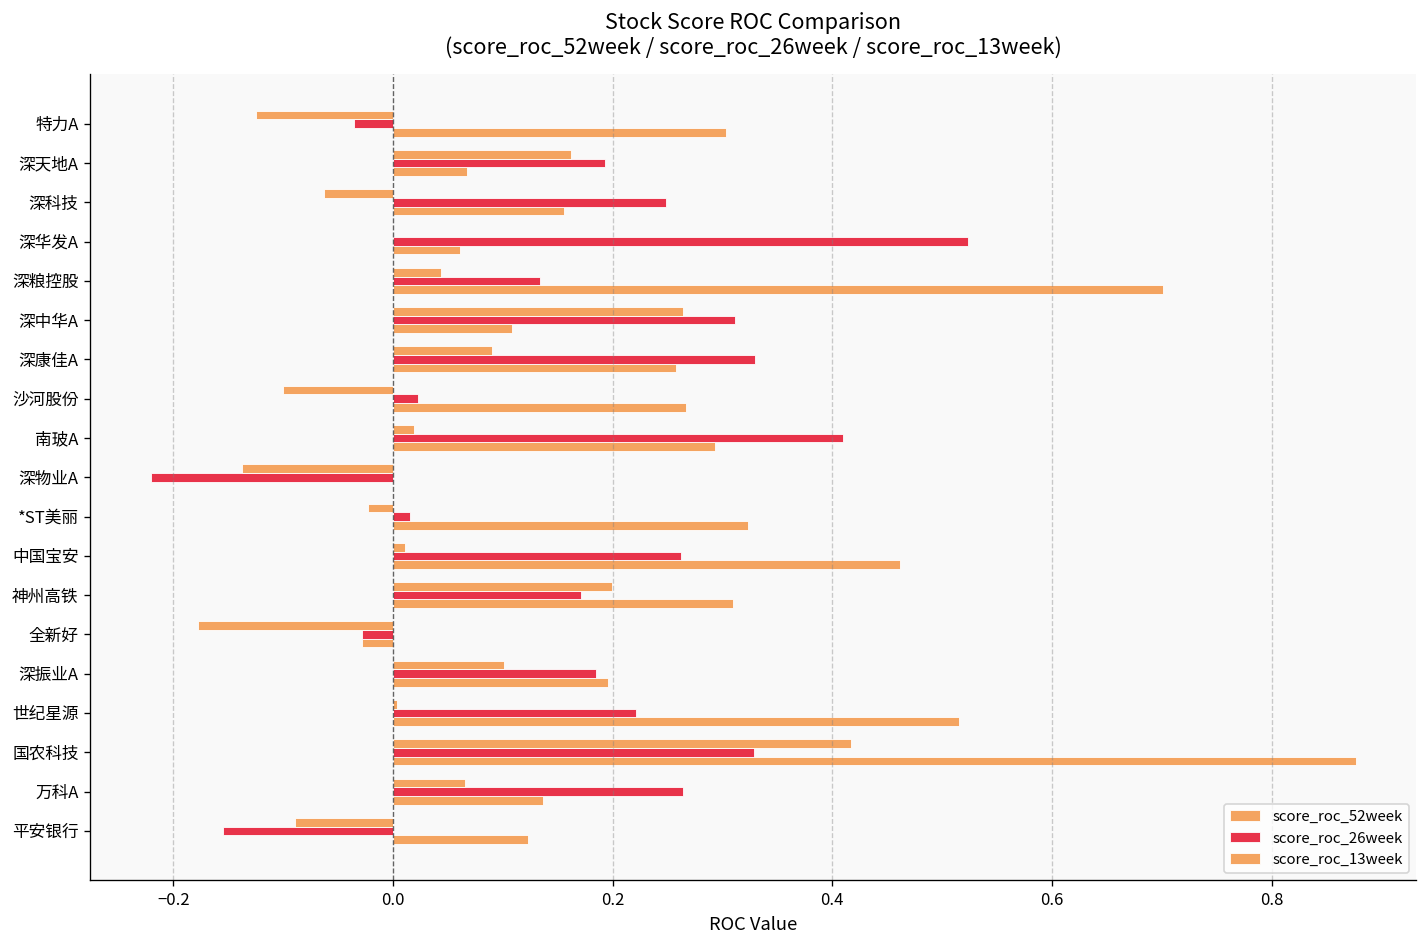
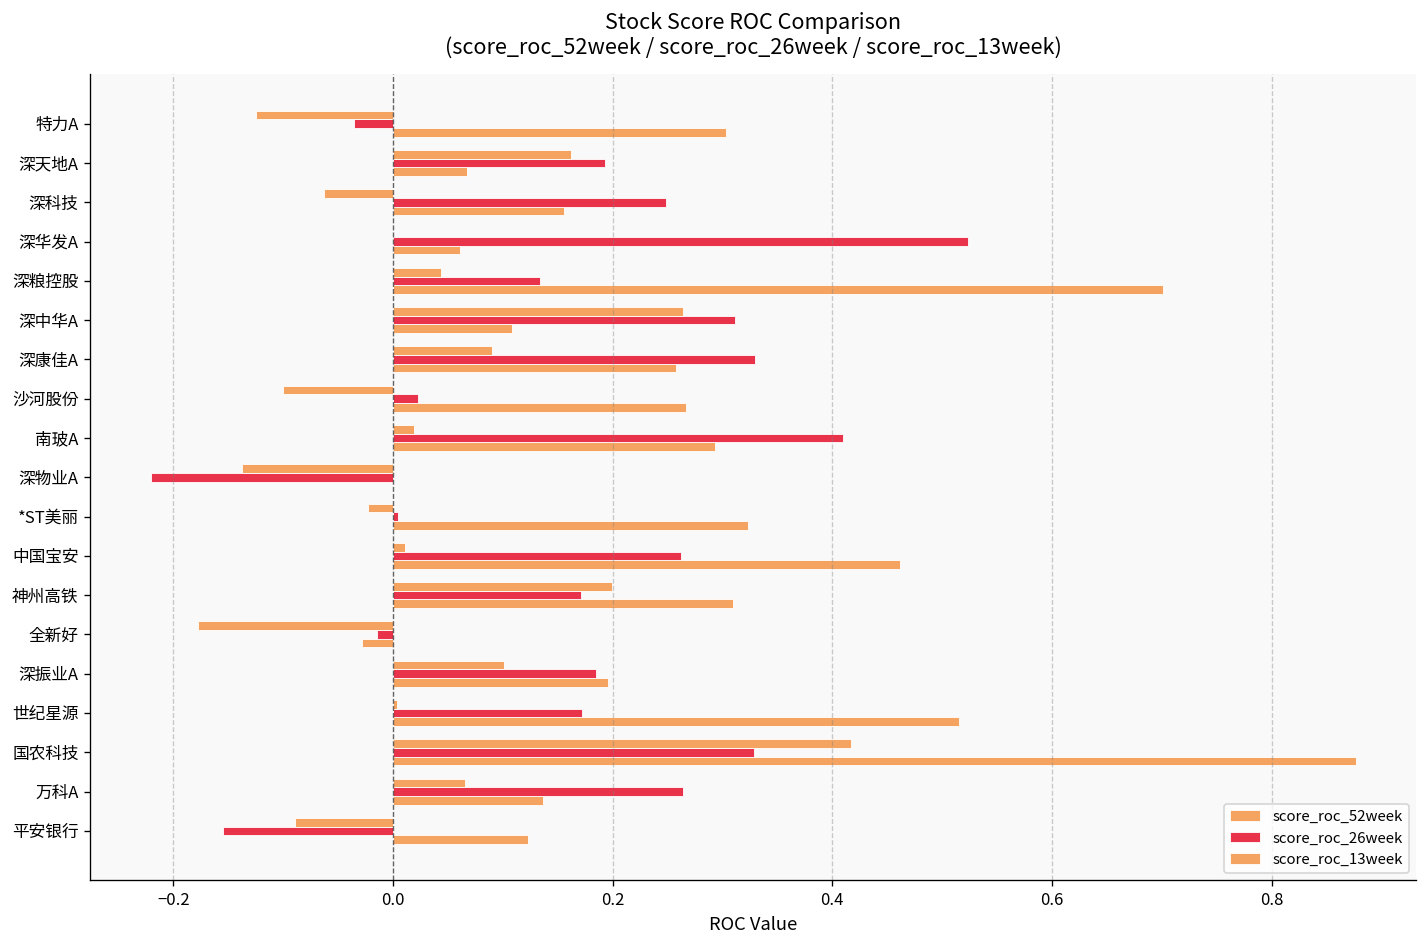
  {
    "score_roc_26week": {
      "特力A": -0.04,
      "深天地A": 0.19,
      "深科技": 0.25,
      "深华发A": 0.52,
      "深粮控股": 0.13,
      "深中华A": 0.31,
      "深康佳A": 0.33,
      "沙河股份": 0.02,
      "南玻A": 0.41,
      "深物业A": -0.22,
-     "*ST美丽": 0.02,
+     "*ST美丽": 0.00,
      "中国宝安": 0.26,
      "神州高铁": 0.17,
-     "全新好": -0.03,
+     "全新好": -0.01,
      "深振业A": 0.19,
-     "世纪星源": 0.22,
+     "世纪星源": 0.17,
      "国农科技": 0.33,
      "万科A": 0.26,
      "平安银行": -0.15
    }
  }
